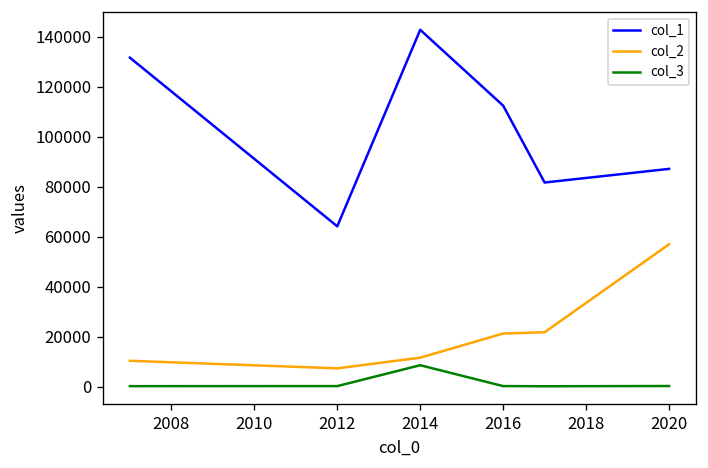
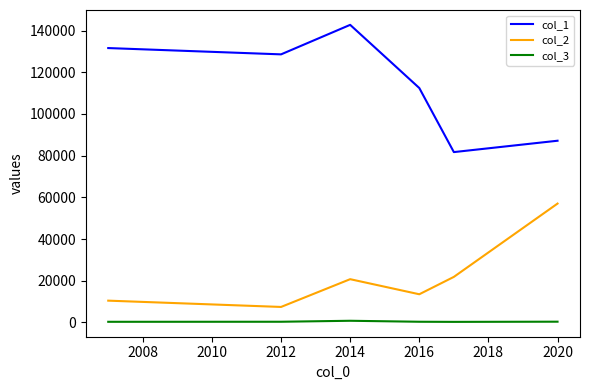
  {
    "col_1": {
-     "2012": 64000,
+     "2012": 129000,
      "2014": 143000,
      "2016": 112000,
      "2020": 87000
    },
    "col_2": {
      "2012": 7000,
-     "2014": 12000,
-     "2016": 21000,
+     "2014": 21000,
+     "2016": 14000,
      "2020": 57000
    },
    "col_3": {
      "2012": 0,
-     "2014": 9000,
+     "2014": 1000,
      "2016": 0,
      "2020": 0
    }
  }
